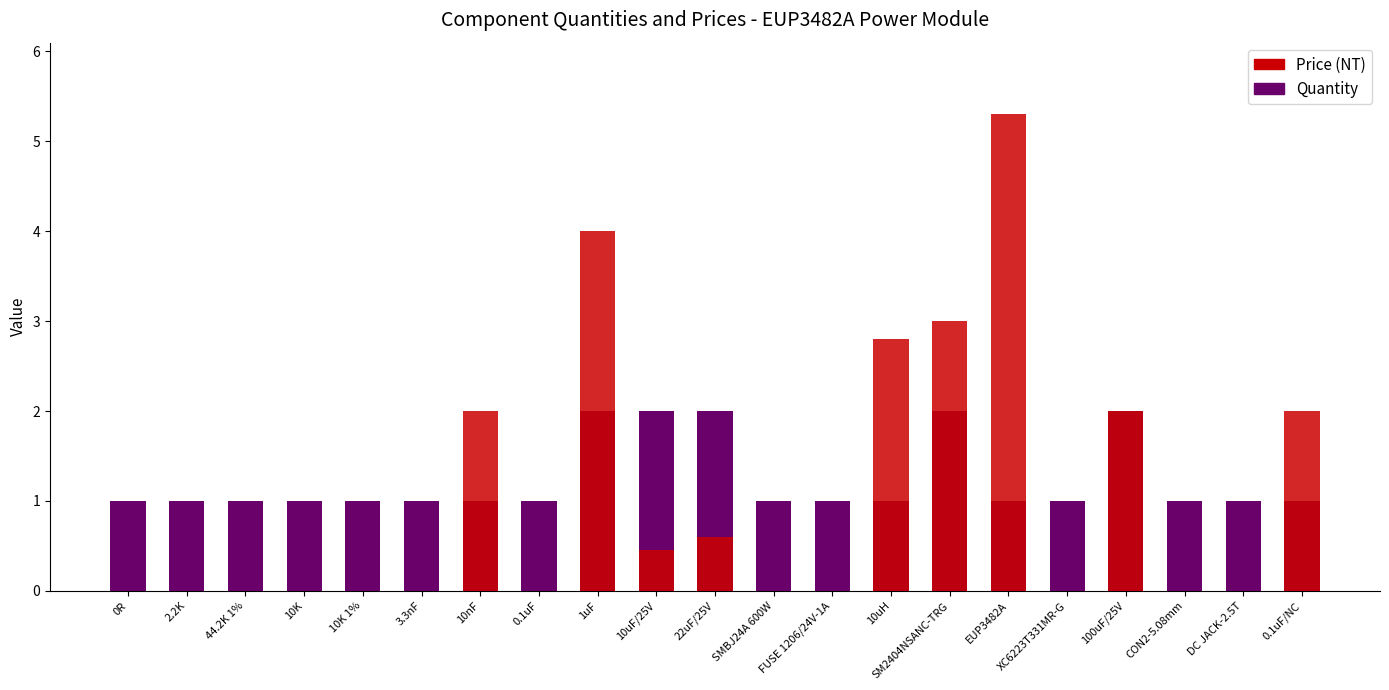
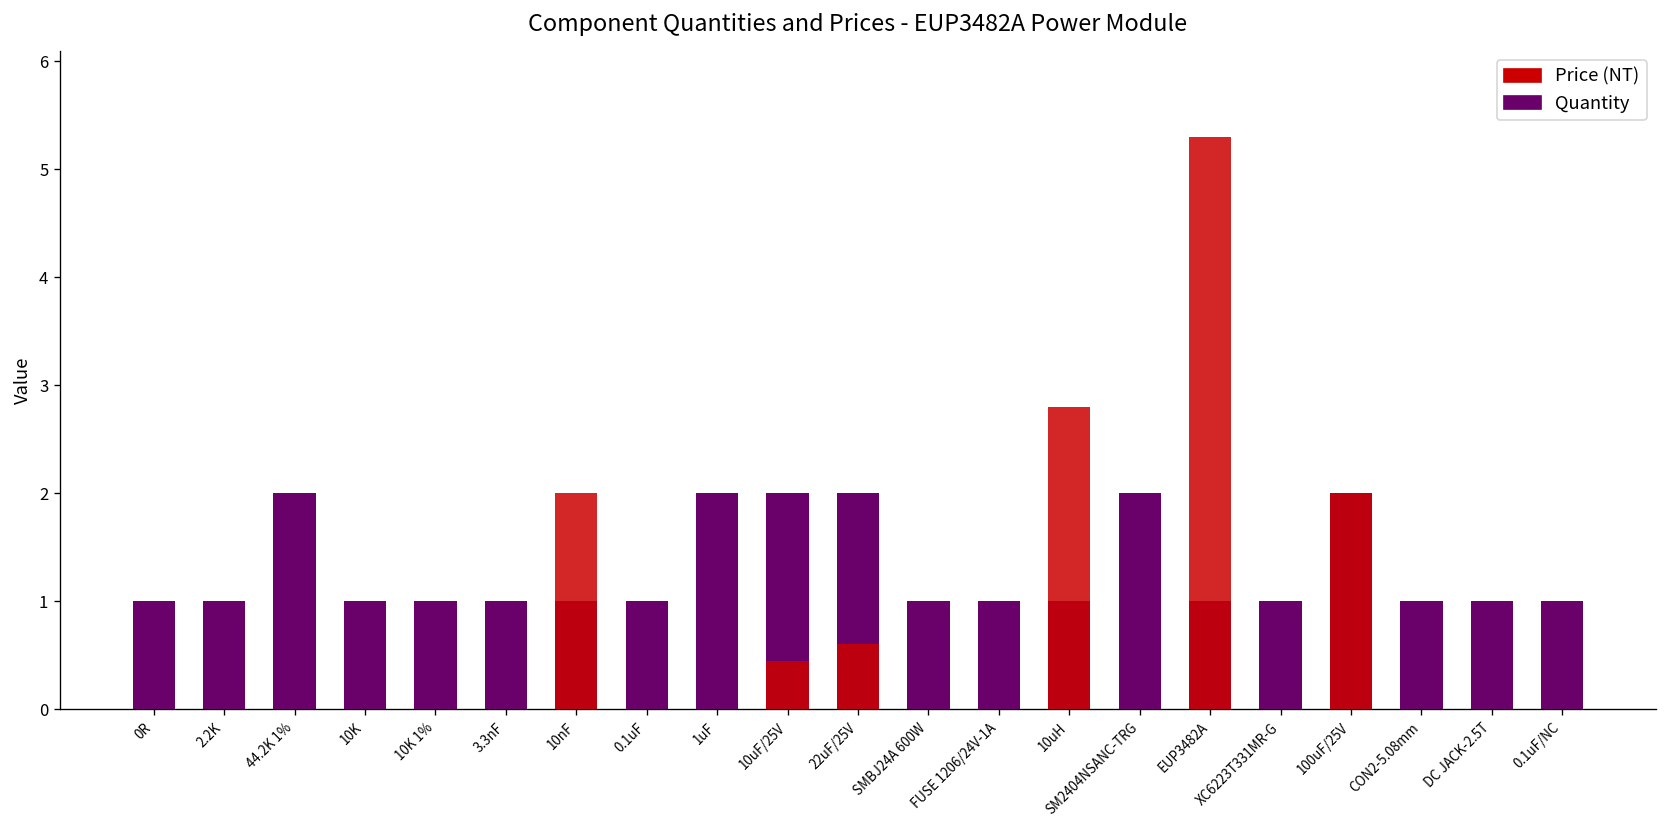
  {
    "Quantity": {
      "0R": 1,
      "2.2K": 1,
-     "44.2K 1%": 1,
+     "44.2K 1%": 2,
      "10K": 1,
      "10K 1%": 1,
      "3.3nF": 1,
      "0.1uF": 1,
      "10uF/25V": 2,
      "22uF/25V": 2,
      "SMBJ24A 600W": 1,
      "FUSE 1206/24V-1A": 1,
      "XC6223T331MR-G": 1,
      "100uF/25V": 2,
      "CON2-5.08mm": 1,
      "DC JACK-2.5T": 1
    },
    "Price (NT)": {
      "0R": 0,
      "2.2K": 0,
      "44.2K 1%": 0,
      "10K": 0,
      "10K 1%": 0,
      "3.3nF": 0,
      "10nF": 2,
      "0.1uF": 0,
-     "1uF": 4,
+     "1uF": 0,
      "SMBJ24A 600W": 0,
      "FUSE 1206/24V-1A": 0,
      "10uH": 2.8,
-     "SM2404NSANC-TRG": 3,
+     "SM2404NSANC-TRG": 0,
      "EUP3482A": 5.3,
      "XC6223T331MR-G": 0,
      "100uF/25V": 2,
      "CON2-5.08mm": 0,
      "DC JACK-2.5T": 0,
-     "0.1uF/NC": 2
+     "0.1uF/NC": 0
    }
  }
